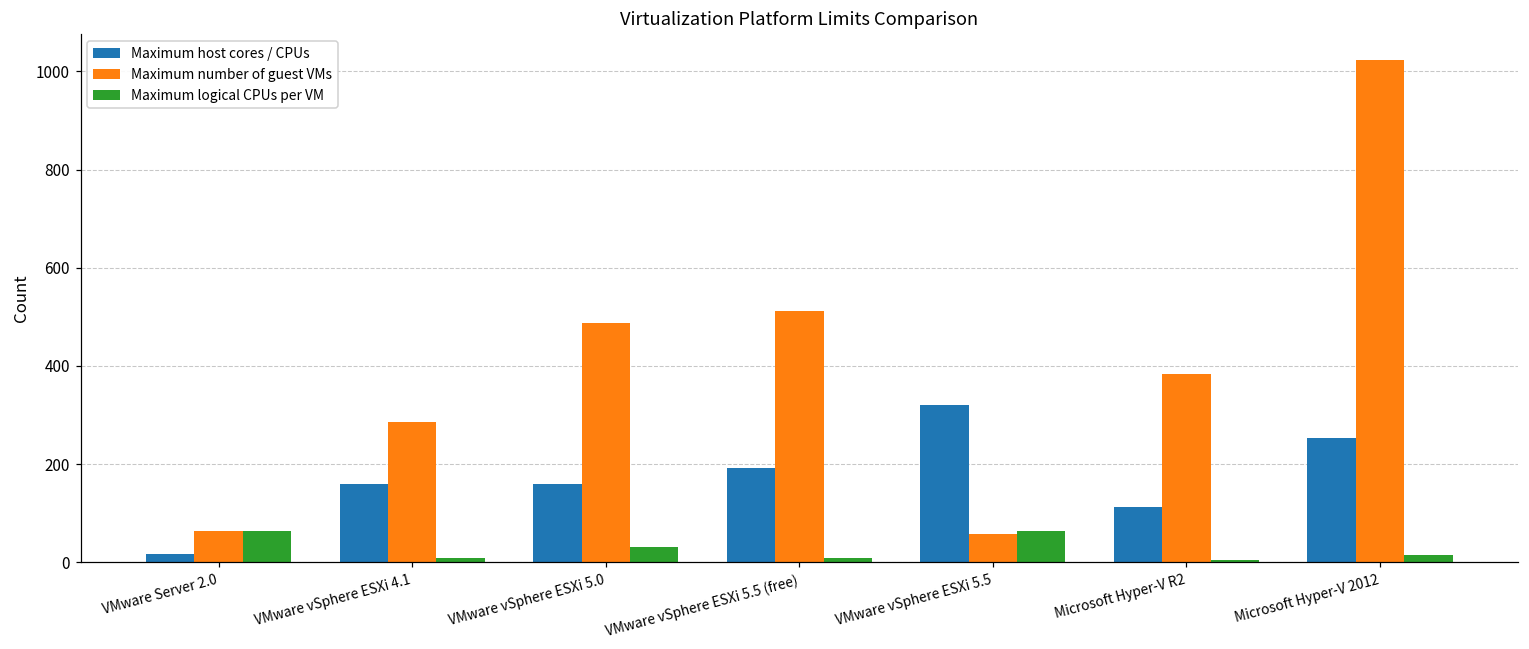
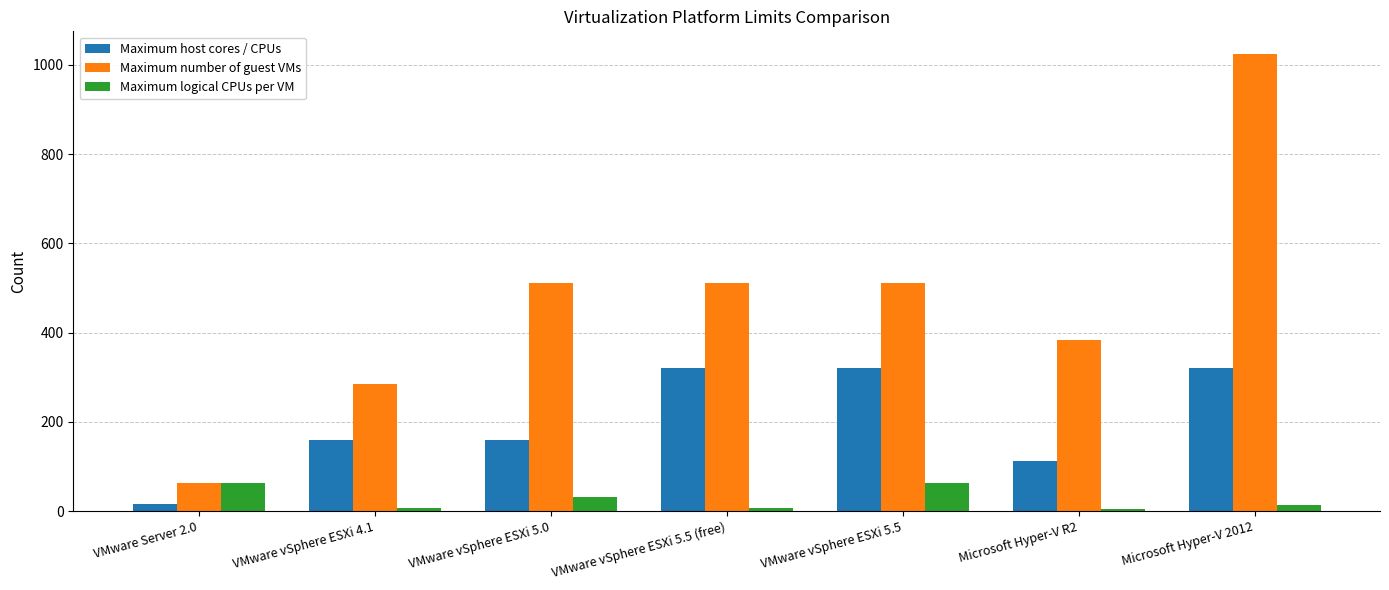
  {
    "Maximum host cores / CPUs": {
      "VMware Server 2.0": 20,
      "VMware vSphere ESXi 4.1": 160,
      "VMware vSphere ESXi 5.0": 160,
-     "VMware vSphere ESXi 5.5 (free)": 190,
+     "VMware vSphere ESXi 5.5 (free)": 320,
      "VMware vSphere ESXi 5.5": 320,
      "Microsoft Hyper-V R2": 110,
-     "Microsoft Hyper-V 2012": 250
+     "Microsoft Hyper-V 2012": 320
    },
    "Maximum number of guest VMs": {
      "VMware Server 2.0": 60,
      "VMware vSphere ESXi 4.1": 290,
-     "VMware vSphere ESXi 5.0": 490,
+     "VMware vSphere ESXi 5.0": 510,
      "VMware vSphere ESXi 5.5 (free)": 510,
-     "VMware vSphere ESXi 5.5": 60,
+     "VMware vSphere ESXi 5.5": 510,
      "Microsoft Hyper-V R2": 380,
      "Microsoft Hyper-V 2012": 1020
    },
    "Maximum logical CPUs per VM": {
      "VMware Server 2.0": 60,
      "VMware vSphere ESXi 4.1": 10,
      "VMware vSphere ESXi 5.0": 30,
      "VMware vSphere ESXi 5.5 (free)": 10,
      "VMware vSphere ESXi 5.5": 60,
      "Microsoft Hyper-V 2012": 10
    }
  }
